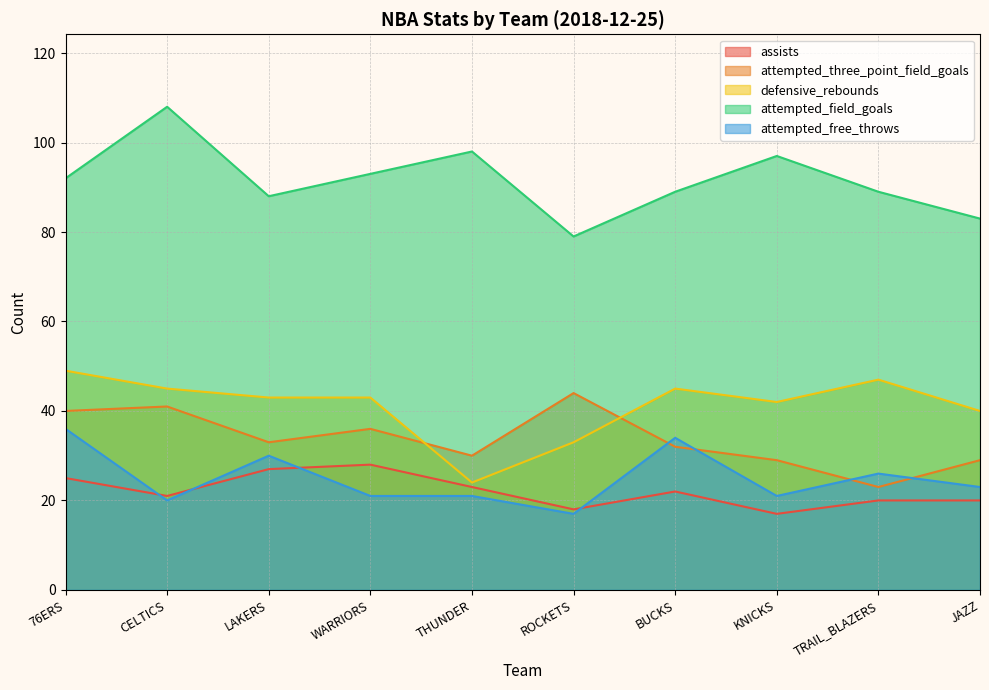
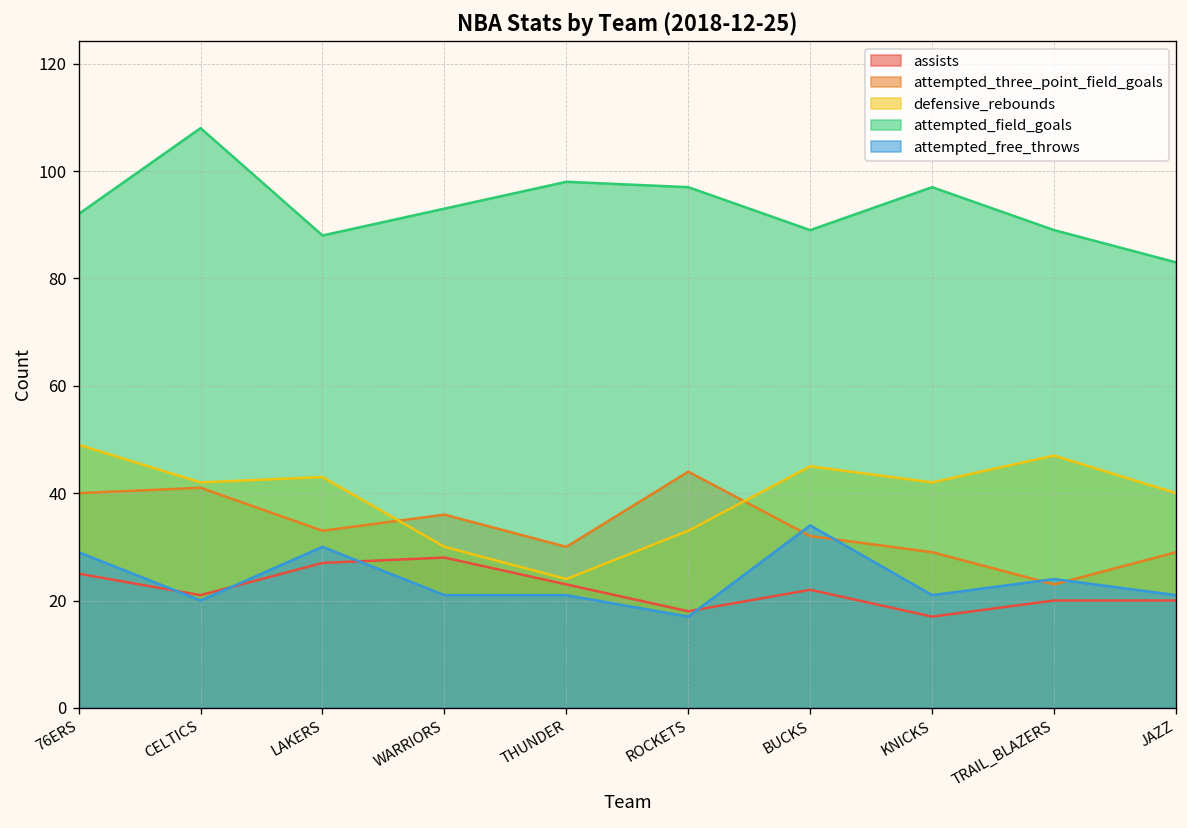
  {
    "defensive_rebounds": {
      "76ERS": 49,
-     "CELTICS": 45,
+     "CELTICS": 42,
      "LAKERS": 43,
-     "WARRIORS": 43,
+     "WARRIORS": 30,
      "THUNDER": 24,
      "ROCKETS": 33,
      "BUCKS": 45,
      "KNICKS": 42,
      "TRAIL_BLAZERS": 47,
      "JAZZ": 40
    },
    "attempted_field_goals": {
      "76ERS": 92,
      "CELTICS": 108,
      "LAKERS": 88,
      "WARRIORS": 93,
      "THUNDER": 98,
-     "ROCKETS": 79,
+     "ROCKETS": 97,
      "BUCKS": 89,
      "KNICKS": 97,
      "TRAIL_BLAZERS": 89,
      "JAZZ": 83
    },
    "attempted_free_throws": {
-     "76ERS": 36,
+     "76ERS": 29,
      "CELTICS": 20,
      "LAKERS": 30,
      "WARRIORS": 21,
      "THUNDER": 21,
      "ROCKETS": 17,
      "BUCKS": 34,
      "KNICKS": 21,
-     "TRAIL_BLAZERS": 26,
-     "JAZZ": 23
+     "TRAIL_BLAZERS": 24,
+     "JAZZ": 21
    }
  }
